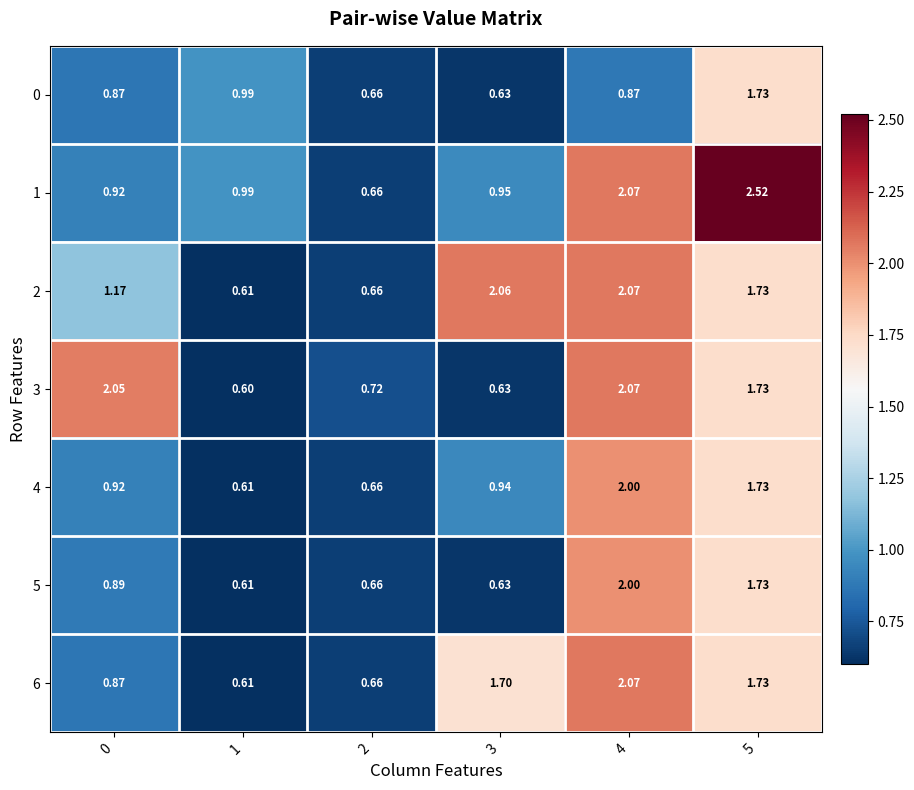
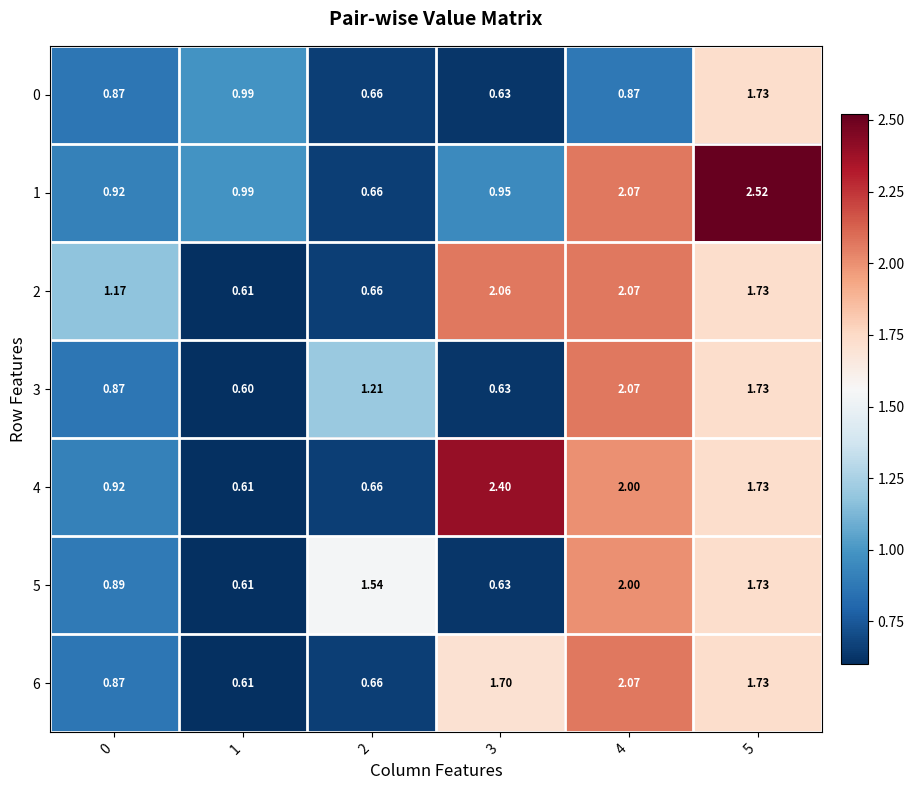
  {
    "0": {
      "0": 0.87,
      "1": 0.99,
      "2": 0.66,
      "3": 0.63,
      "4": 0.87,
      "5": 1.73
    },
    "1": {
      "0": 0.92,
      "1": 0.99,
      "2": 0.66,
      "3": 0.95,
      "4": 2.07,
      "5": 2.52
    },
    "2": {
      "0": 1.17,
      "1": 0.61,
      "2": 0.66,
      "3": 2.06,
      "4": 2.07,
      "5": 1.73
    },
    "3": {
-     "0": 2.05,
+     "0": 0.87,
      "1": 0.60,
-     "2": 0.72,
+     "2": 1.21,
      "3": 0.63,
      "4": 2.07,
      "5": 1.73
    },
    "4": {
      "0": 0.92,
      "1": 0.61,
      "2": 0.66,
-     "3": 0.94,
+     "3": 2.40,
      "4": 2.00,
      "5": 1.73
    },
    "5": {
      "0": 0.89,
      "1": 0.61,
-     "2": 0.66,
+     "2": 1.54,
      "3": 0.63,
      "4": 2.00,
      "5": 1.73
    },
    "6": {
      "0": 0.87,
      "1": 0.61,
      "2": 0.66,
      "3": 1.70,
      "4": 2.07,
      "5": 1.73
    }
  }
